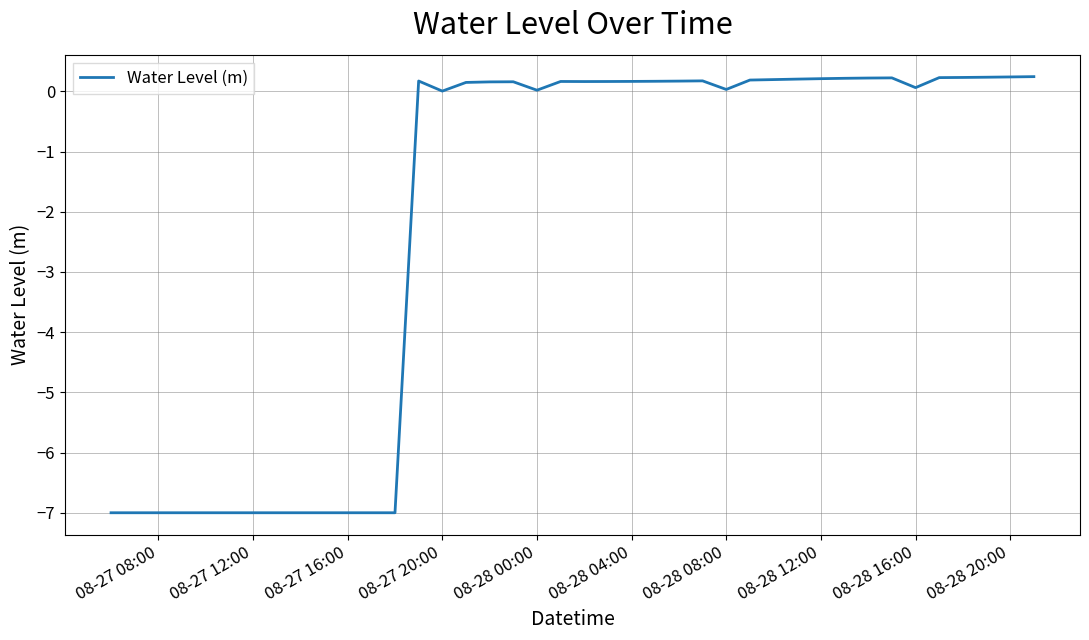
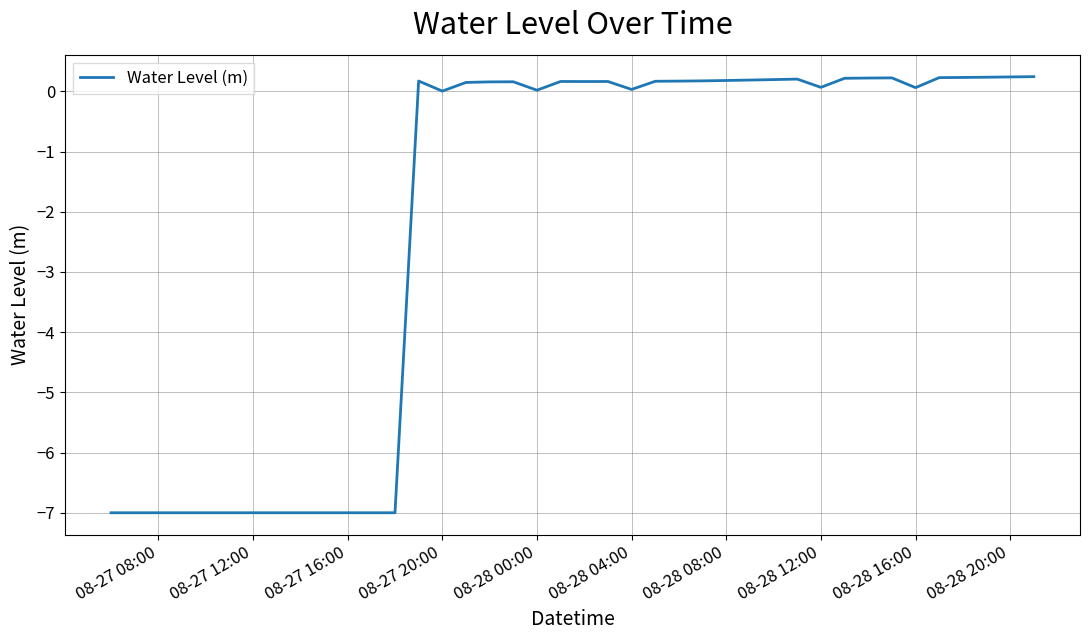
  {
    "08-27 08:00": -7.0,
    "08-27 12:00": -7.0,
    "08-27 16:00": -7.0,
    "08-27 20:00": 0.0,
    "08-28 00:00": 0.0,
-   "08-28 04:00": 0.2,
-   "08-28 08:00": 0.0,
-   "08-28 12:00": 0.2,
+   "08-28 04:00": 0.0,
+   "08-28 08:00": 0.2,
+   "08-28 12:00": 0.1,
    "08-28 16:00": 0.1,
    "08-28 20:00": 0.2
  }
